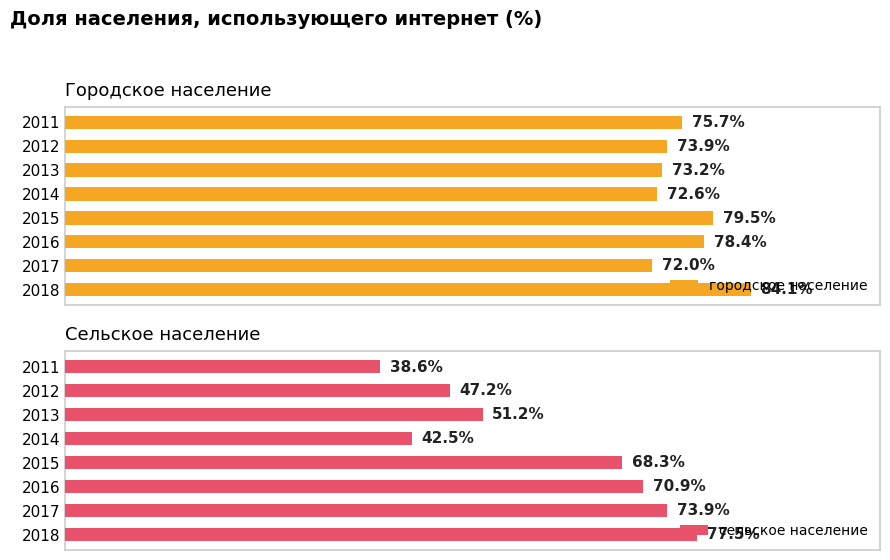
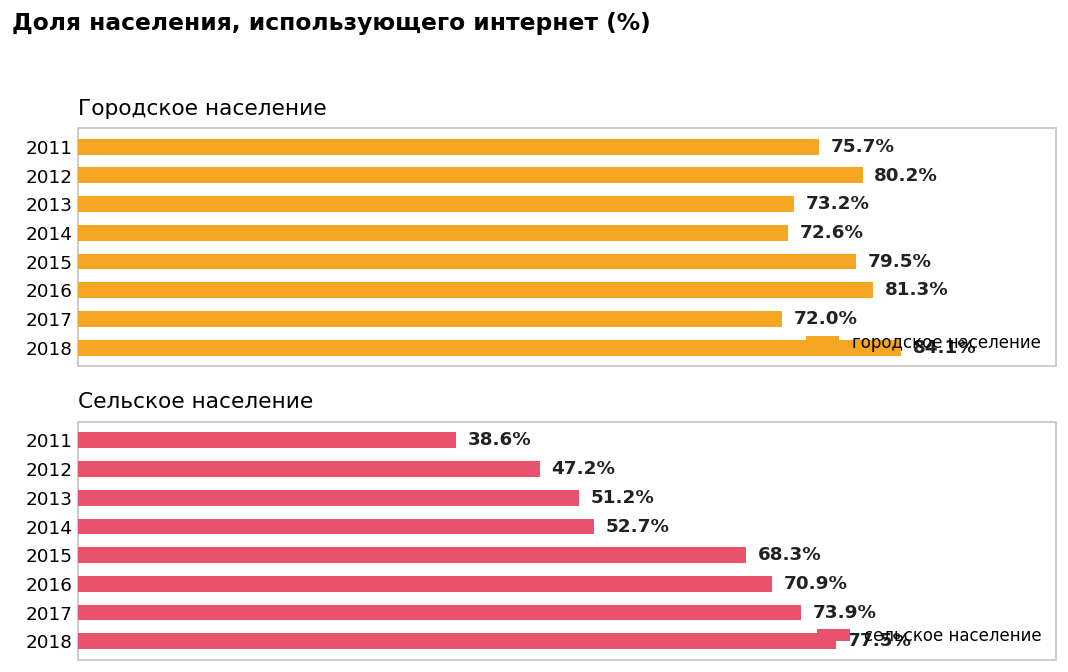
  {
    "Городское население": {
      "2011": "75.7%",
-     "2012": "73.9%",
+     "2012": "80.2%",
      "2013": "73.2%",
      "2014": "72.6%",
      "2015": "79.5%",
-     "2016": "78.4%",
+     "2016": "81.3%",
      "2017": "72.0%",
      "2018": "84.1%"
    },
    "Сельское население": {
      "2011": "38.6%",
      "2012": "47.2%",
      "2013": "51.2%",
-     "2014": "42.5%",
+     "2014": "52.7%",
      "2015": "68.3%",
      "2016": "70.9%",
      "2017": "73.9%",
      "2018": "77.5%"
    }
  }
